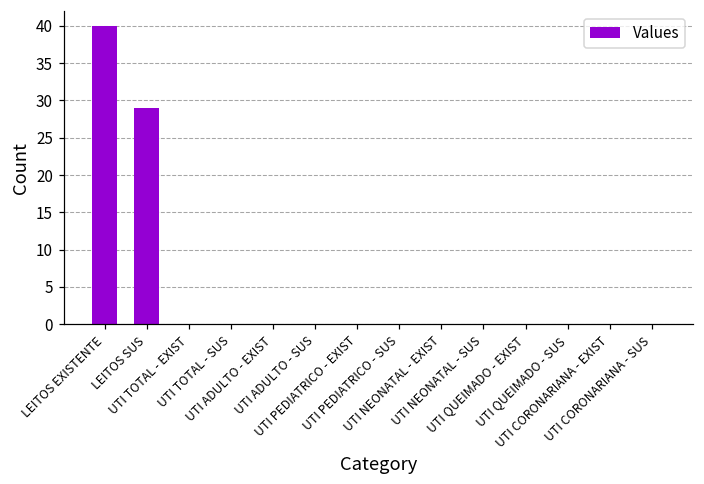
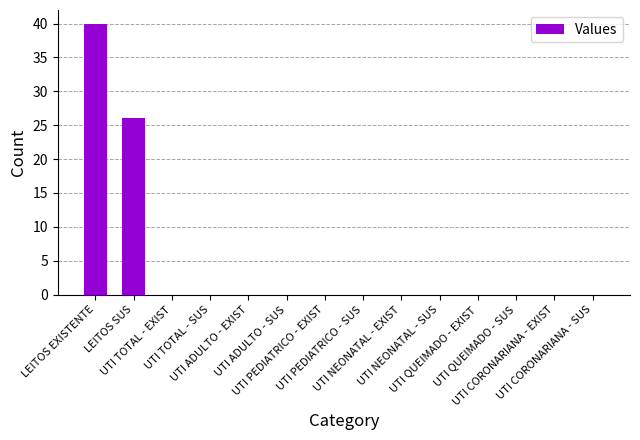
  {
    "LEITOS EXISTENTE": 40,
-   "LEITOS SUS": 29,
+   "LEITOS SUS": 26,
    "UTI TOTAL - EXIST": 0,
    "UTI TOTAL - SUS": 0,
    "UTI ADULTO - EXIST": 0,
    "UTI ADULTO - SUS": 0,
    "UTI PEDIATRICO - EXIST": 0,
    "UTI PEDIATRICO - SUS": 0,
    "UTI NEONATAL - EXIST": 0,
    "UTI NEONATAL - SUS": 0,
    "UTI QUEIMADO - EXIST": 0,
    "UTI QUEIMADO - SUS": 0,
    "UTI CORONARIANA - EXIST": 0,
    "UTI CORONARIANA - SUS": 0
  }
